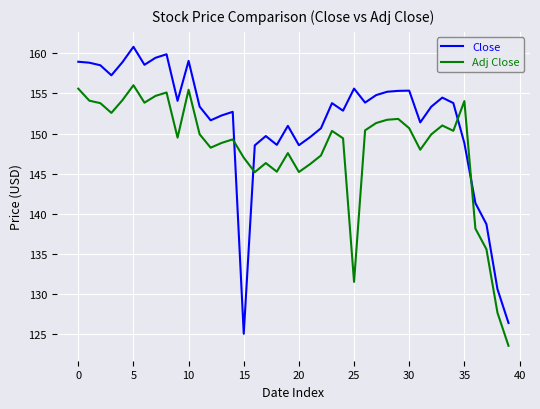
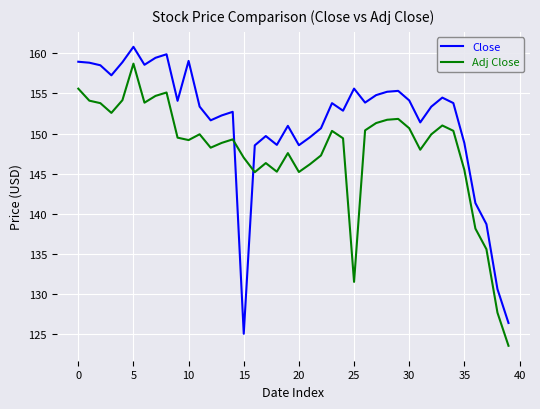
  {
    "Close": {
      "0": 159,
      "5": 161,
      "10": 159,
      "15": 125,
      "20": 149,
      "25": 156,
-     "30": 155,
+     "30": 154,
      "35": 149
    },
    "Adj Close": {
      "0": 156,
-     "5": 156,
-     "10": 155,
+     "5": 159,
+     "10": 149,
      "15": 147,
      "20": 145,
      "25": 132,
      "30": 151,
-     "35": 154
+     "35": 145
    }
  }
